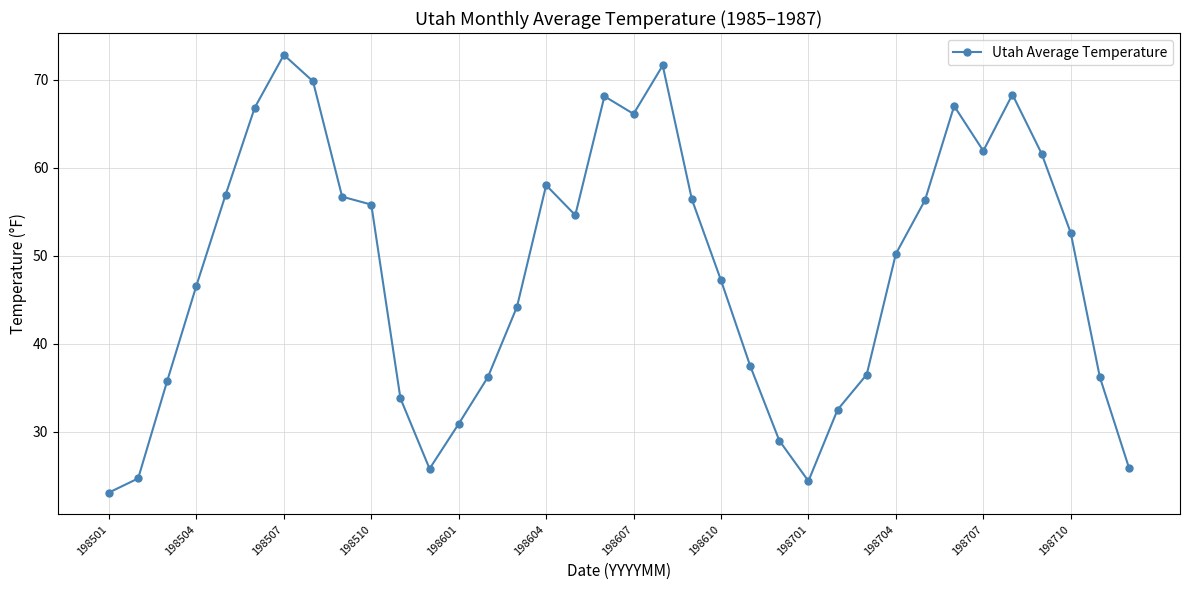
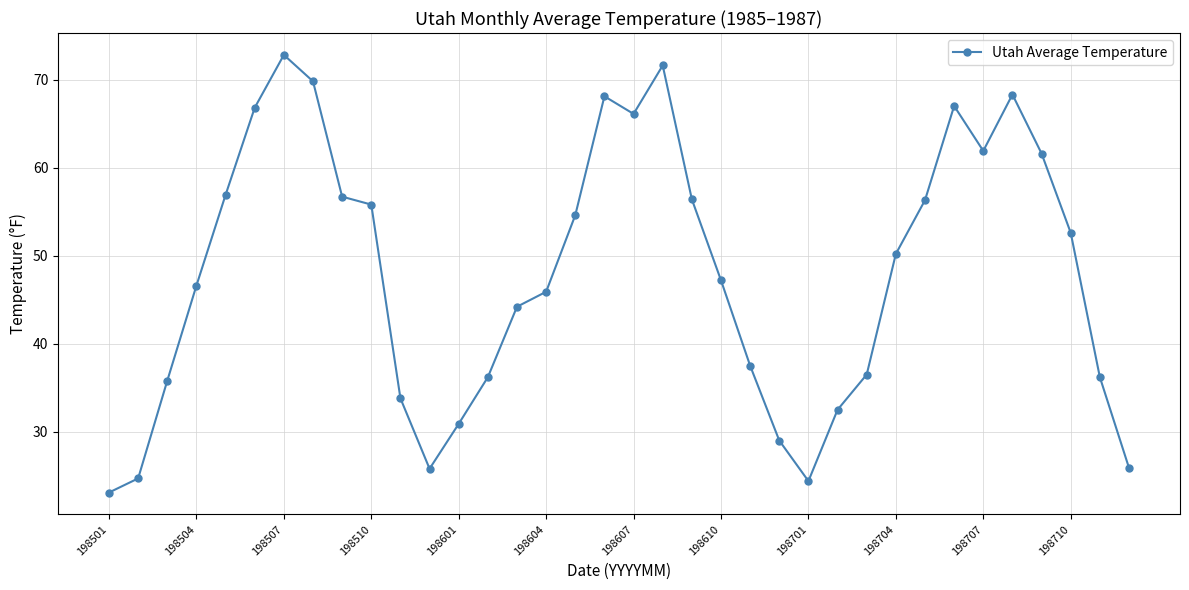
  {
    "198501": 23,
    "198504": 47,
    "198507": 73,
    "198510": 56,
    "198601": 31,
-   "198604": 58,
+   "198604": 46,
    "198607": 66,
    "198610": 47,
    "198701": 24,
    "198704": 50,
    "198707": 62,
    "198710": 53
  }
